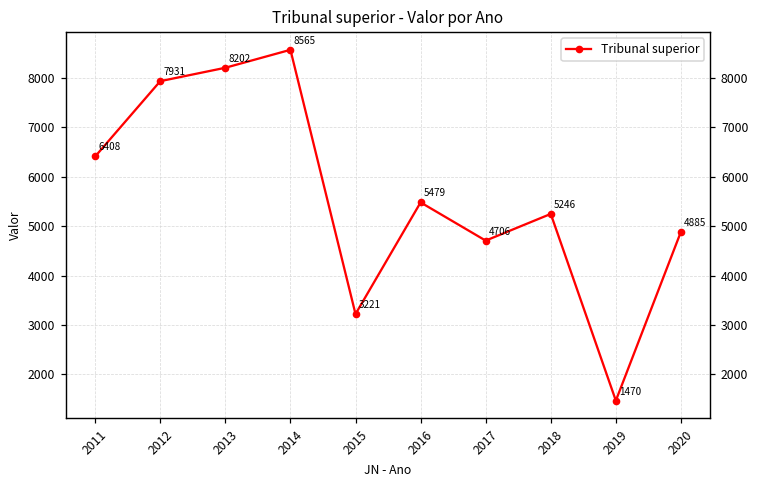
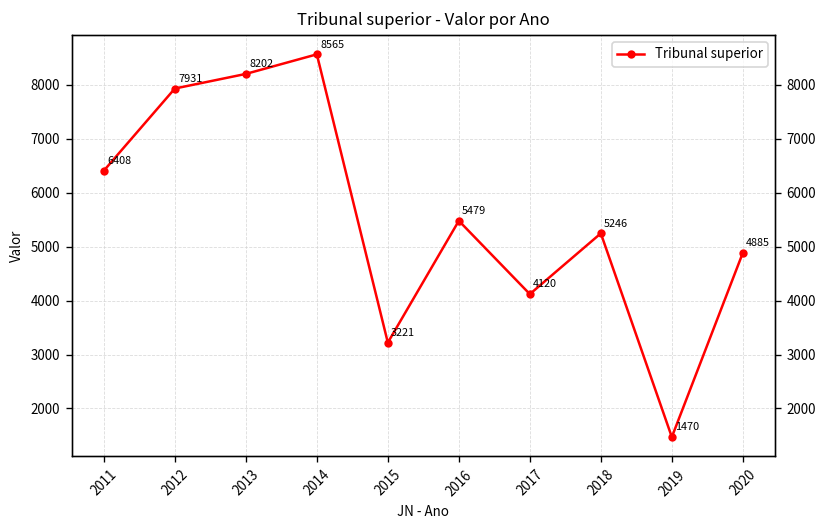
  {
    "2011": 6408,
    "2012": 7931,
    "2013": 8202,
    "2014": 8565,
    "2015": 3221,
    "2016": 5479,
-   "2017": 4706,
+   "2017": 4120,
    "2018": 5246,
    "2019": 1470,
    "2020": 4885
  }
